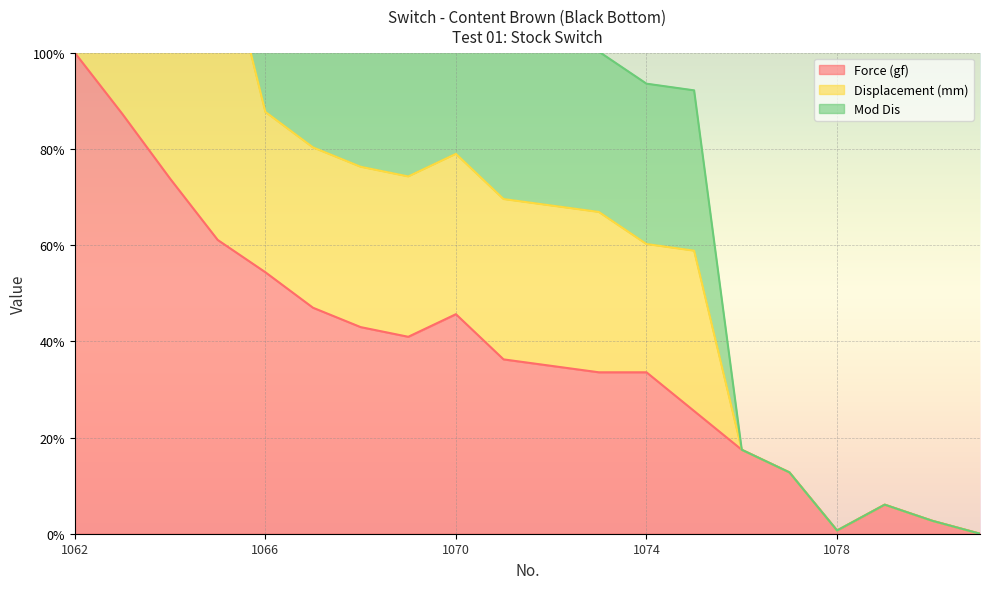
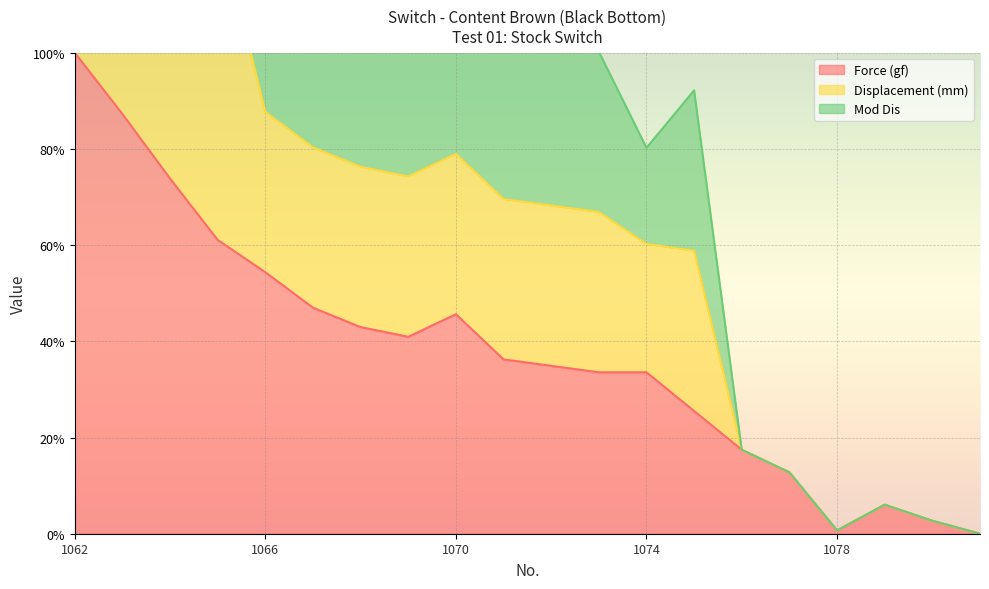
  {
    "Force (gf)": {
      "1062": "100%",
      "1066": "54%",
      "1070": "46%",
      "1074": "34%"
    },
    "Displacement (mm)": {
      "1066": "33%",
      "1070": "33%",
      "1074": "27%"
    },
    "Mod Dis": {
-     "1074": "33%"
+     "1074": "20%"
    }
  }
